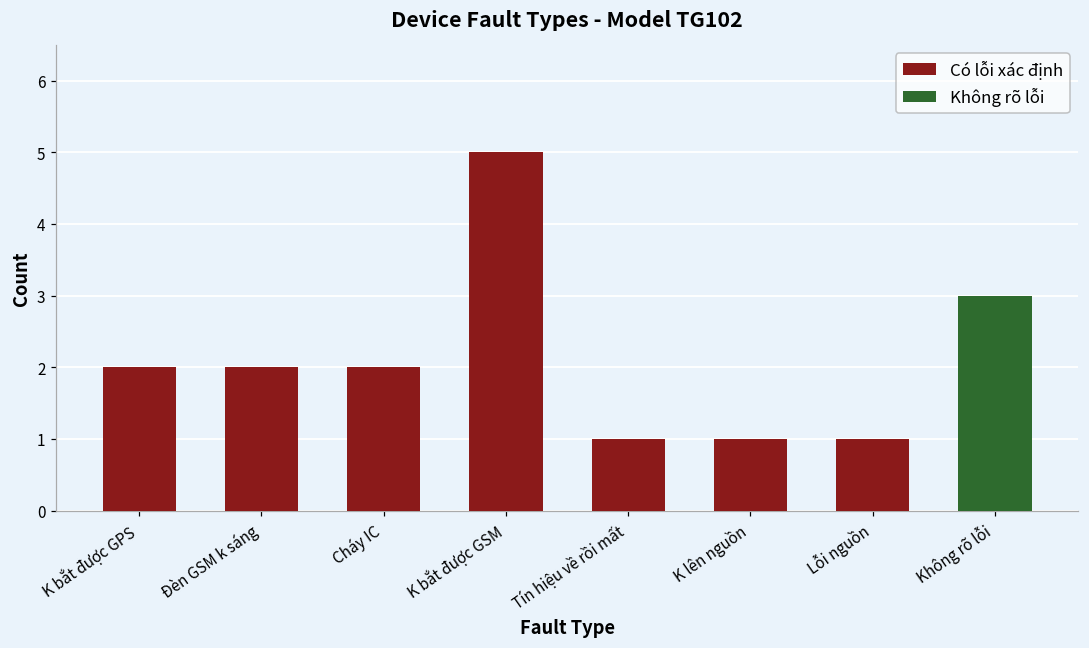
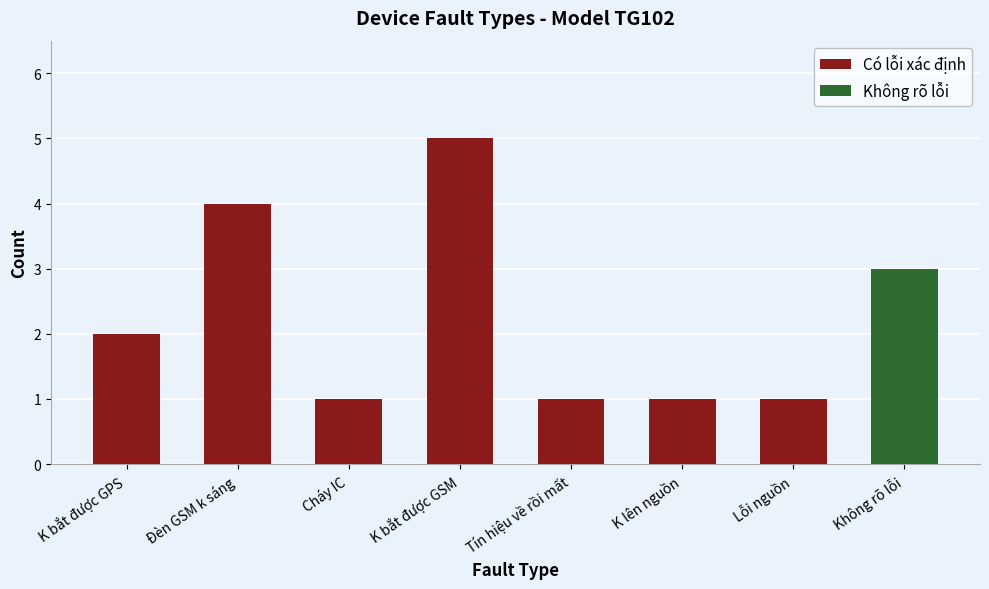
  {
    "Có lỗi xác định": {
      "K bắt được GPS": 2,
-     "Đèn GSM k sáng": 2,
-     "Cháy IC": 2,
+     "Đèn GSM k sáng": 4,
+     "Cháy IC": 1,
      "K bắt được GSM": 5,
      "Tín hiệu về rồi mất": 1,
      "K lên nguồn": 1,
      "Lỗi nguồn": 1
    },
    "Không rõ lỗi": {
      "Không rõ lỗi": 3
    }
  }
